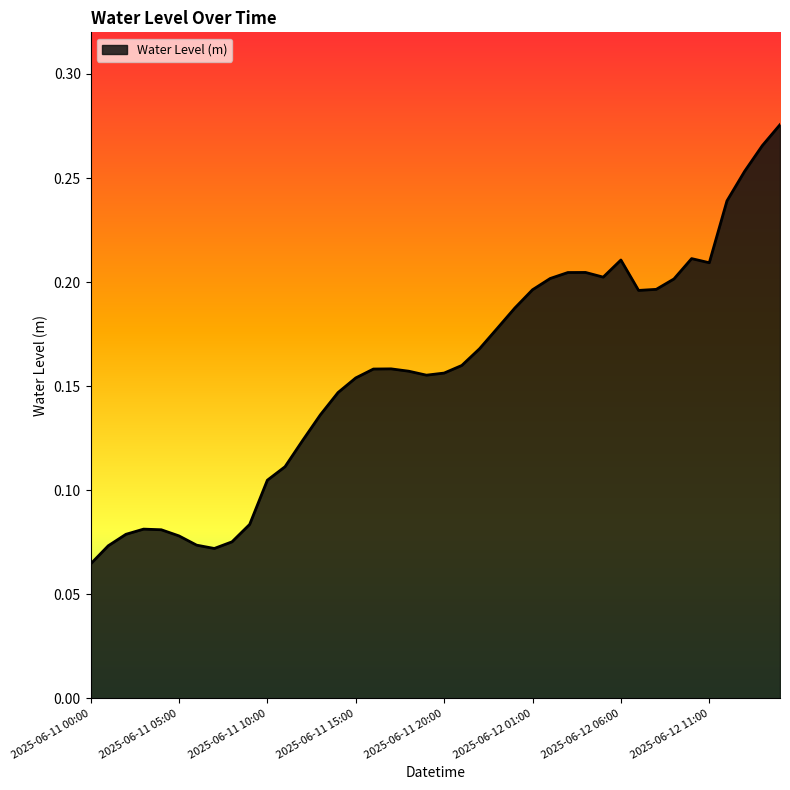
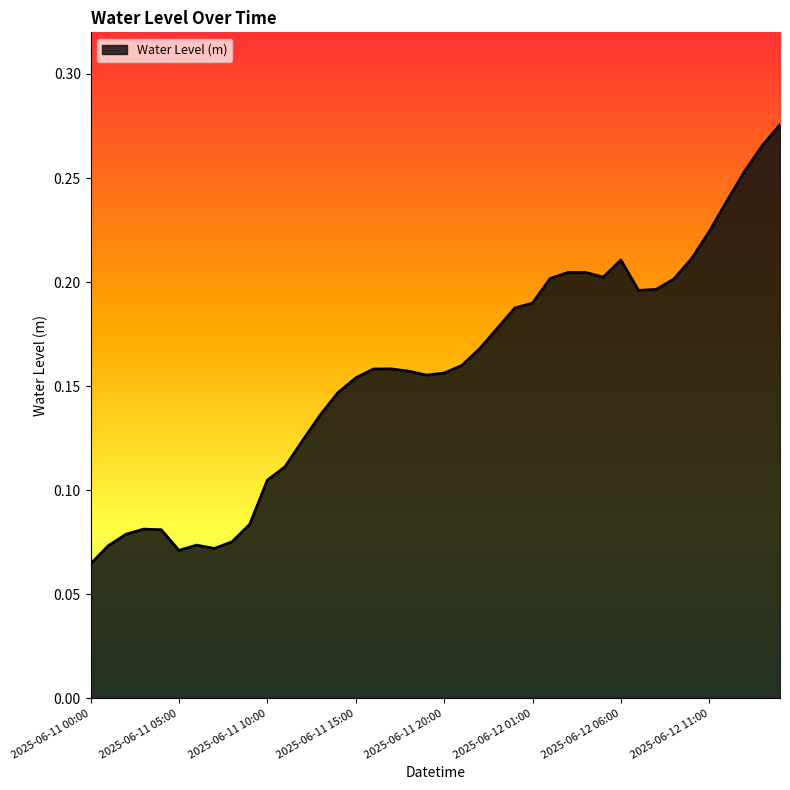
  {
    "2025-06-11 00:00": 0.065,
-   "2025-06-11 05:00": 0.078,
+   "2025-06-11 05:00": 0.071,
    "2025-06-11 10:00": 0.105,
    "2025-06-11 15:00": 0.154,
    "2025-06-11 20:00": 0.156,
-   "2025-06-12 01:00": 0.196,
+   "2025-06-12 01:00": 0.190,
    "2025-06-12 06:00": 0.211,
-   "2025-06-12 11:00": 0.209
+   "2025-06-12 11:00": 0.224
  }
